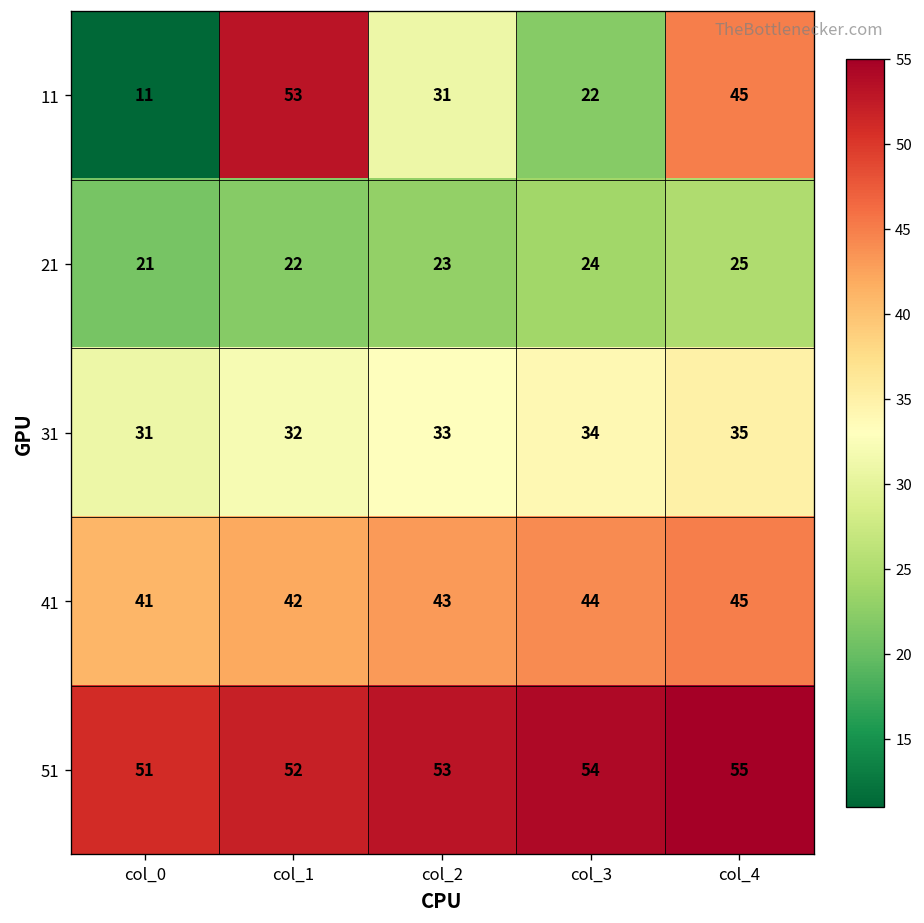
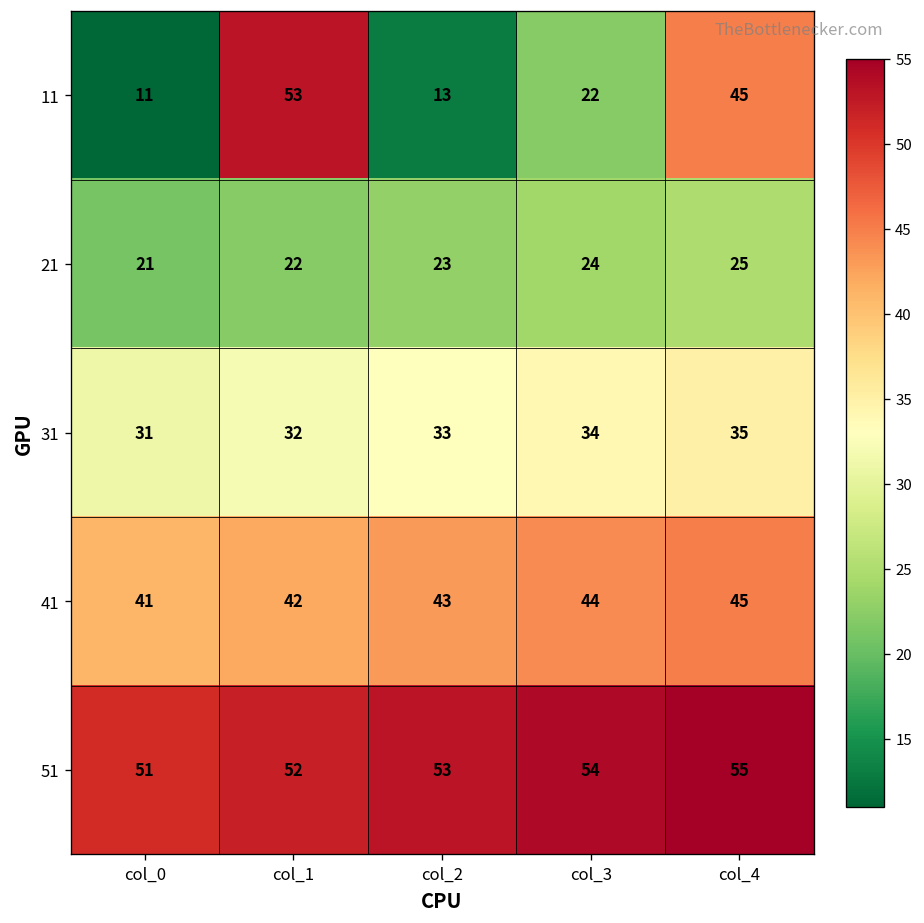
  {
    "11": {
      "col_0": 11,
      "col_1": 53,
-     "col_2": 31,
+     "col_2": 13,
      "col_3": 22,
      "col_4": 45
    },
    "21": {
      "col_0": 21,
      "col_1": 22,
      "col_2": 23,
      "col_3": 24,
      "col_4": 25
    },
    "31": {
      "col_0": 31,
      "col_1": 32,
      "col_2": 33,
      "col_3": 34,
      "col_4": 35
    },
    "41": {
      "col_0": 41,
      "col_1": 42,
      "col_2": 43,
      "col_3": 44,
      "col_4": 45
    },
    "51": {
      "col_0": 51,
      "col_1": 52,
      "col_2": 53,
      "col_3": 54,
      "col_4": 55
    }
  }
